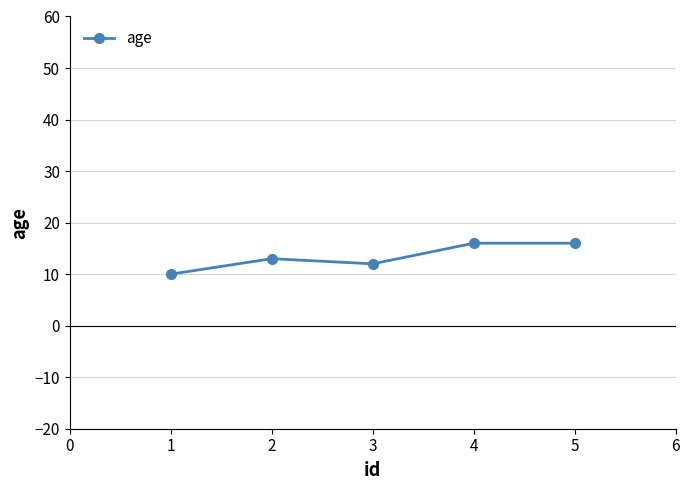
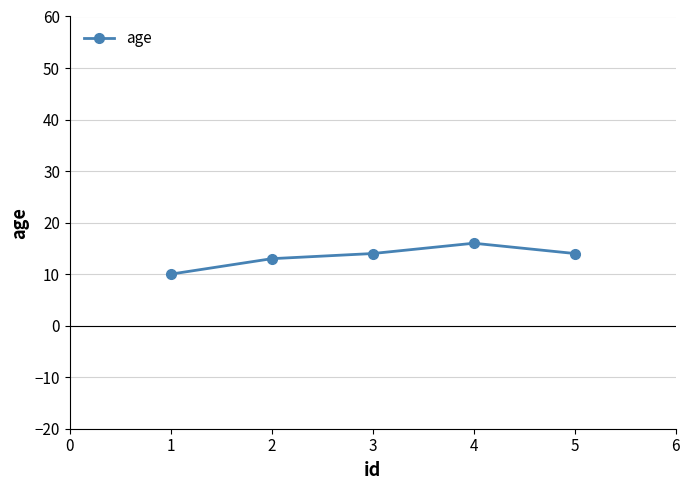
  {
    "1": 10,
    "2": 13,
-   "3": 12,
+   "3": 14,
    "4": 16,
-   "5": 16
+   "5": 14
  }
